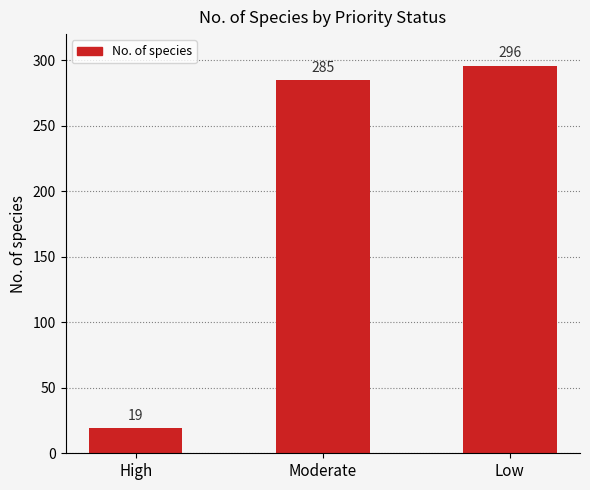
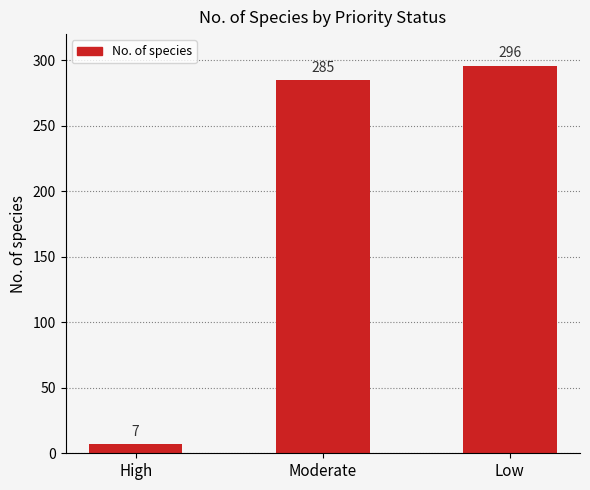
  {
-   "High": 19,
+   "High": 7,
    "Moderate": 285,
    "Low": 296
  }
